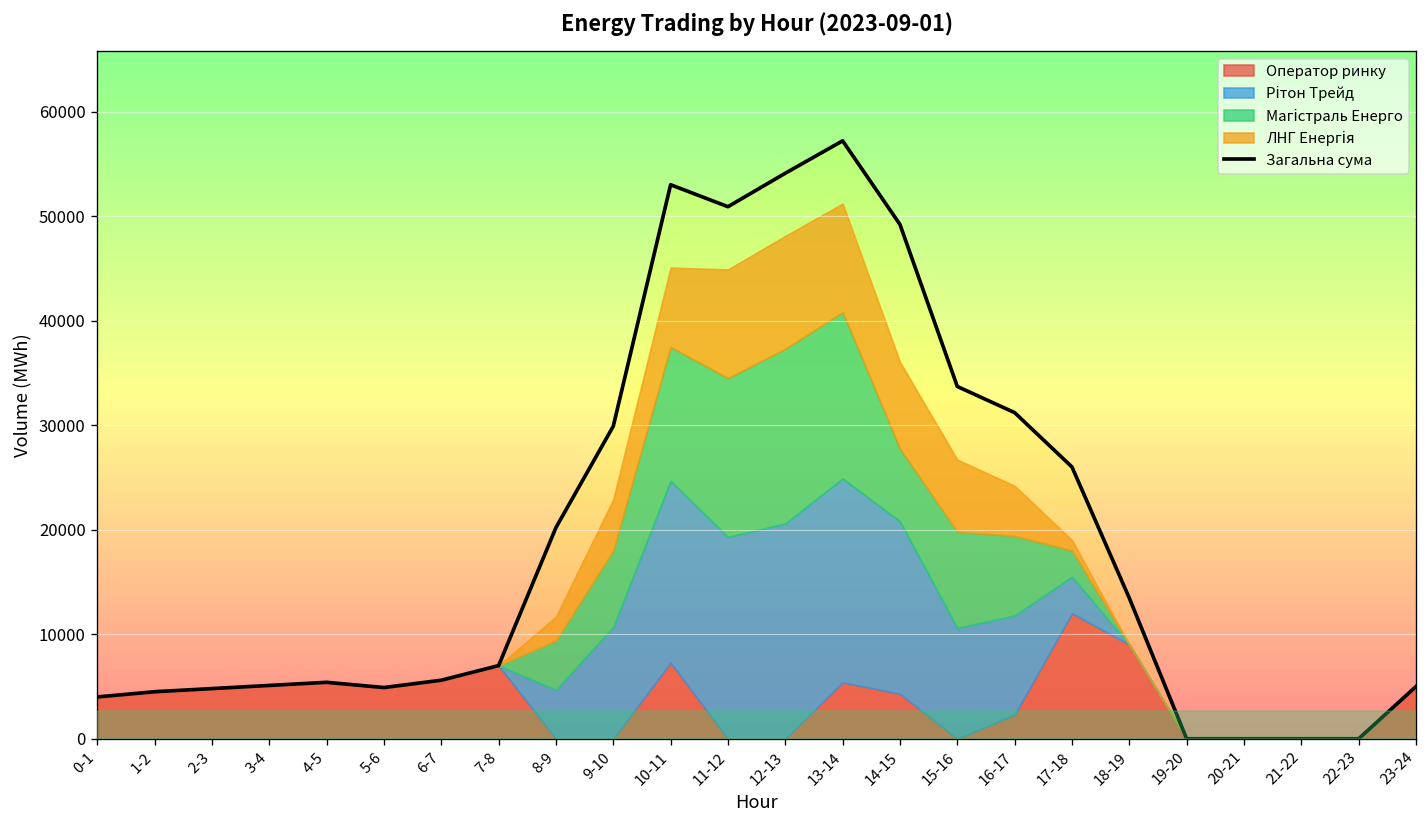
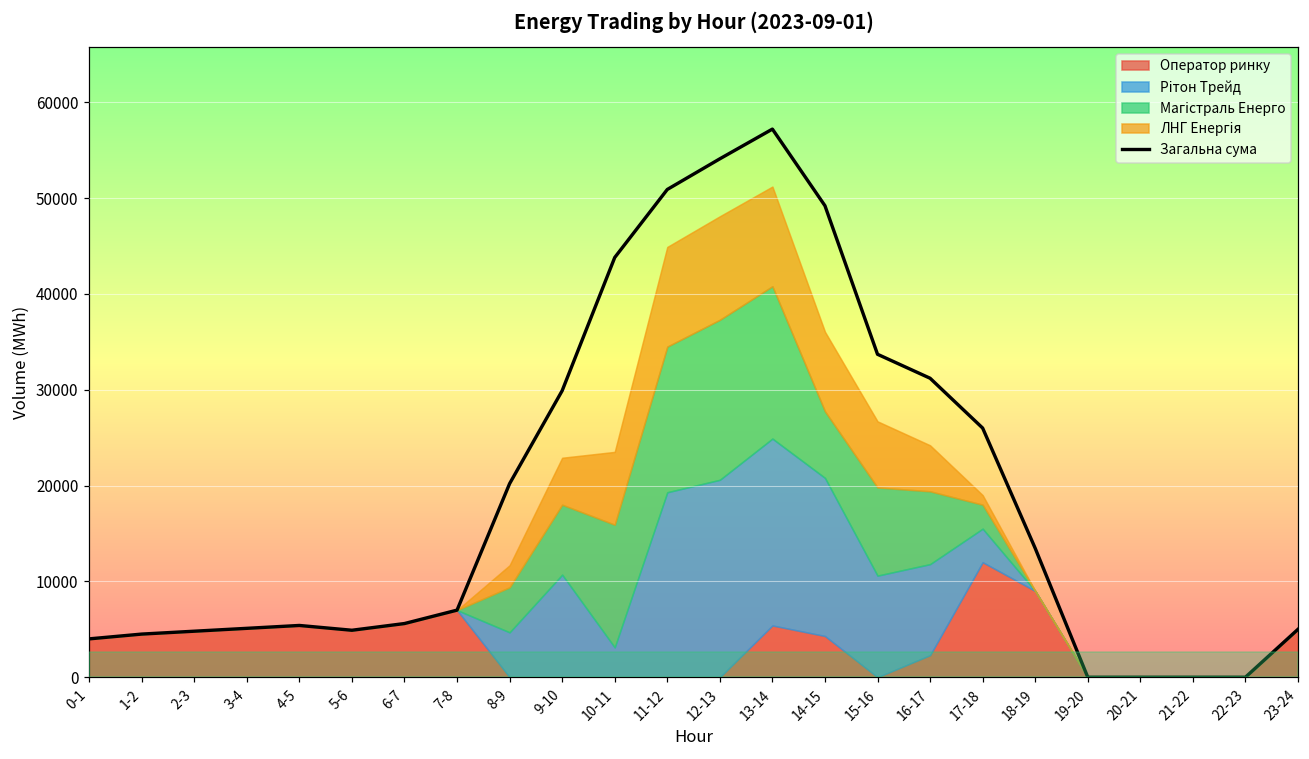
  {
    "Загальна сума": {
      "8-9": 20000,
      "9-10": 30000,
-     "10-11": 53000,
+     "10-11": 44000,
      "11-12": 51000,
      "12-13": 54000,
      "13-14": 57000,
      "14-15": 49000,
      "15-16": 34000,
      "16-17": 31000,
      "17-18": 26000,
      "18-19": 13000
    },
    "Оператор ринку": {
      "8-9": 0,
      "9-10": 0,
-     "10-11": 7000,
+     "10-11": 0,
      "11-12": 0,
      "12-13": 0,
      "13-14": 5000,
      "14-15": 4000,
      "15-16": 0,
      "16-17": 2000,
      "17-18": 12000
    },
    "Рітон Трейд": {
      "8-9": 5000,
      "9-10": 11000,
-     "10-11": 17000,
+     "10-11": 3000,
      "11-12": 19000,
      "12-13": 21000,
      "13-14": 20000,
      "14-15": 17000,
      "15-16": 11000,
      "16-17": 10000,
      "17-18": 4000
    },
    "Магістраль Енерго": {
      "8-9": 5000,
      "9-10": 7000,
      "10-11": 13000,
      "11-12": 15000,
      "12-13": 17000,
      "13-14": 16000,
      "14-15": 7000,
      "15-16": 9000,
      "16-17": 8000,
      "17-18": 3000
    },
    "ЛНГ Енергія": {
      "8-9": 2000,
      "9-10": 5000,
      "10-11": 8000,
      "11-12": 10000,
      "12-13": 11000,
      "13-14": 10000,
      "14-15": 8000,
      "15-16": 7000,
      "16-17": 5000,
      "17-18": 1000
    }
  }
